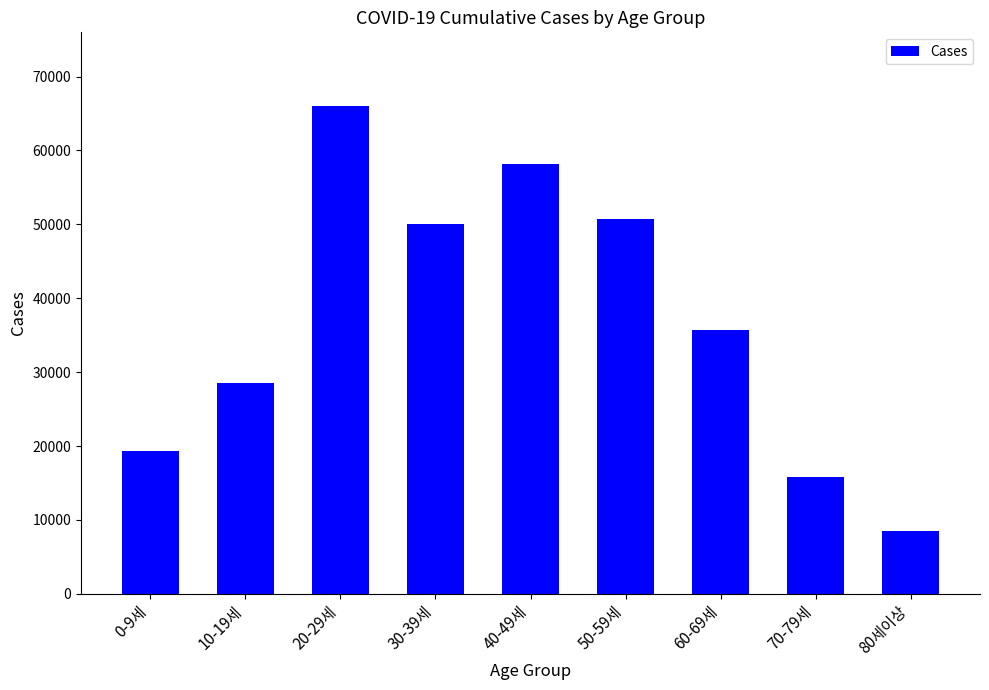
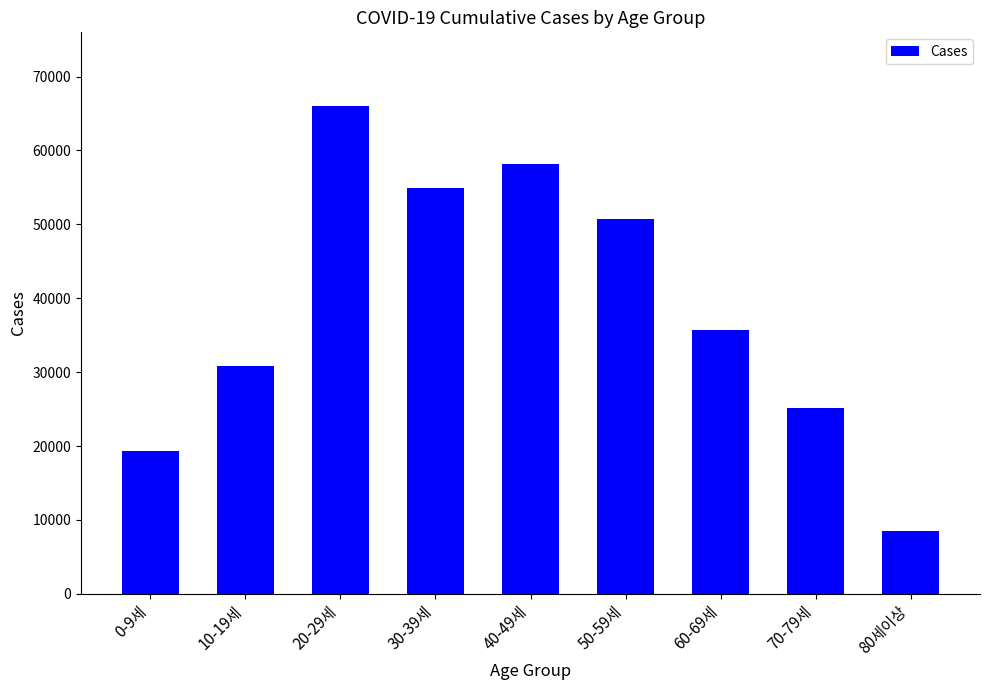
  {
    "0-9세": 19000,
-   "10-19세": 28000,
+   "10-19세": 31000,
    "20-29세": 66000,
-   "30-39세": 50000,
+   "30-39세": 55000,
    "40-49세": 58000,
    "50-59세": 51000,
    "60-69세": 36000,
-   "70-79세": 16000,
+   "70-79세": 25000,
    "80세이상": 9000
  }
